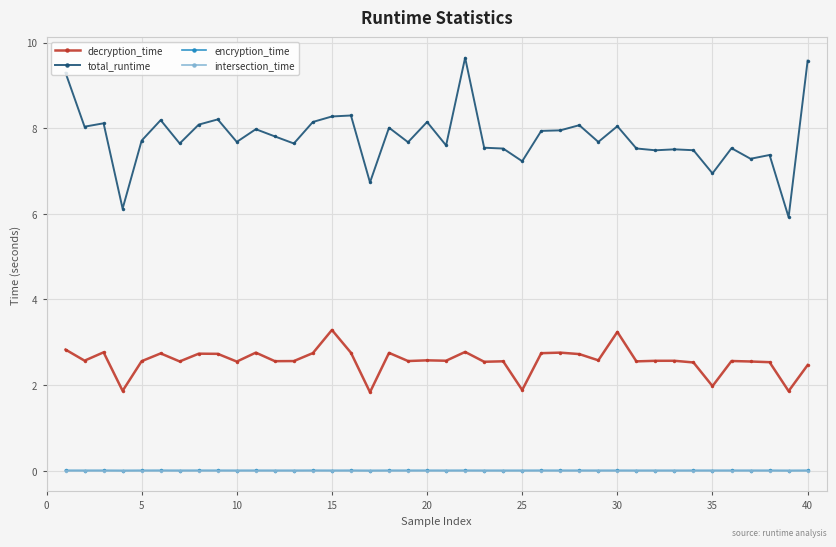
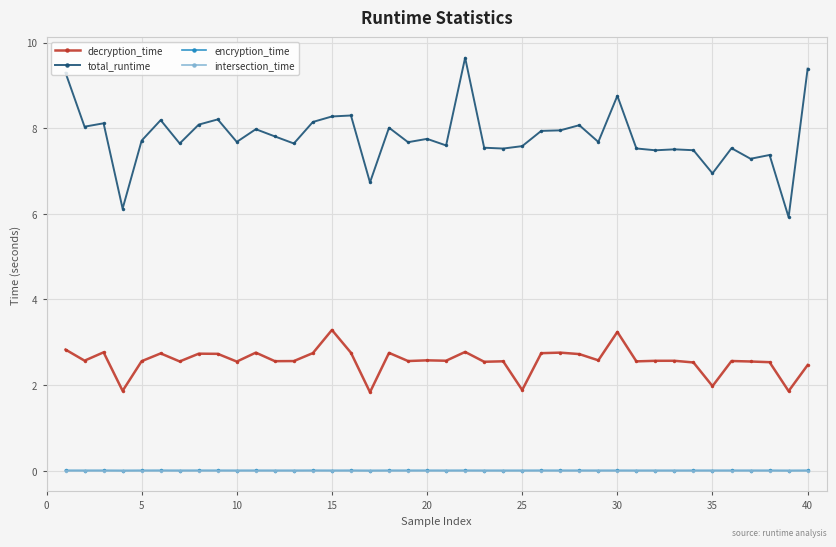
  {
    "decryption_time": {
      "5": 2.6,
      "10": 2.5,
      "15": 3.3,
      "20": 2.6,
      "25": 1.9,
      "30": 3.2,
      "35": 2.0,
      "40": 2.5
    },
    "total_runtime": {
      "5": 7.7,
      "10": 7.7,
      "15": 8.3,
-     "20": 8.1,
-     "25": 7.2,
-     "30": 8.0,
+     "20": 7.8,
+     "25": 7.6,
+     "30": 8.8,
      "35": 6.9,
-     "40": 9.6
+     "40": 9.4
    },
    "intersection_time": {
      "5": 0.0,
      "10": 0.0,
      "15": 0.0,
      "20": 0.0,
      "25": 0.0,
      "30": 0.0,
      "35": 0.0,
      "40": 0.0
    }
  }
